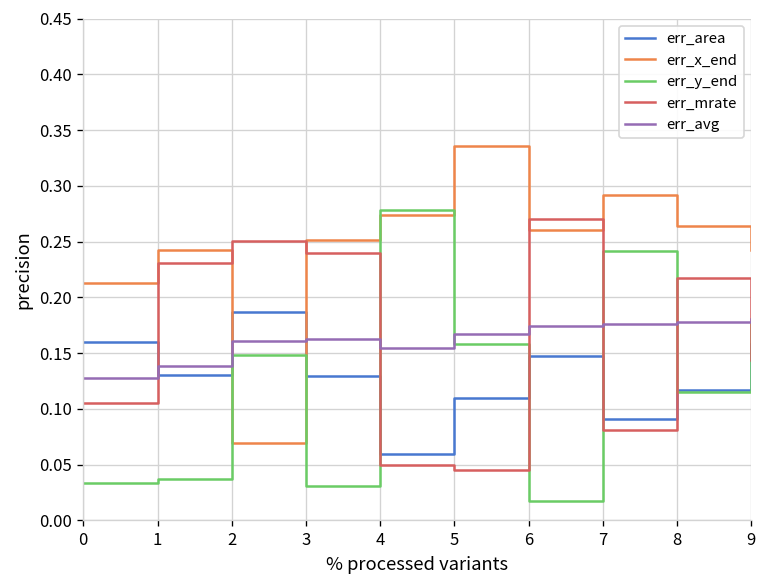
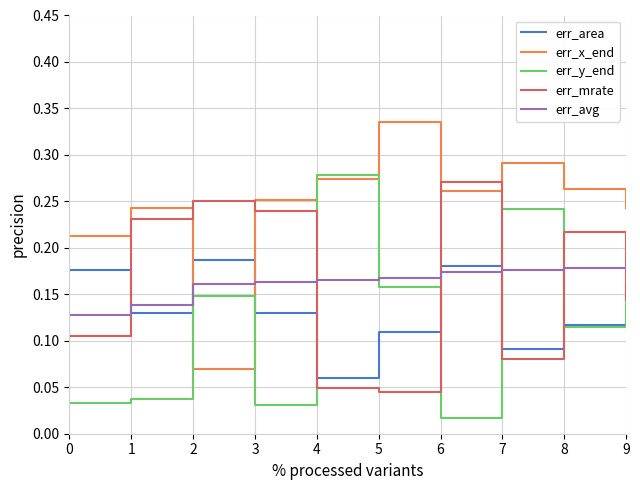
  {
    "err_area": {
-     "0": 0.16,
+     "0": 0.18,
      "1": 0.13,
      "2": 0.19,
      "3": 0.13,
      "4": 0.06,
      "5": 0.11,
-     "6": 0.15,
+     "6": 0.18,
      "7": 0.09,
      "9": 0.16
    },
    "err_y_end": {
      "0": 0.03,
      "1": 0.04,
      "2": 0.15,
      "3": 0.03,
      "4": 0.28,
      "5": 0.16,
      "6": 0.02,
      "7": 0.24,
      "9": 0.18
    },
    "err_avg": {
      "0": 0.13,
      "1": 0.14,
      "2": 0.16,
      "3": 0.16,
-     "4": 0.15,
+     "4": 0.17,
      "5": 0.17,
      "6": 0.17,
      "7": 0.18,
      "8": 0.18,
      "9": 0.18
    }
  }
